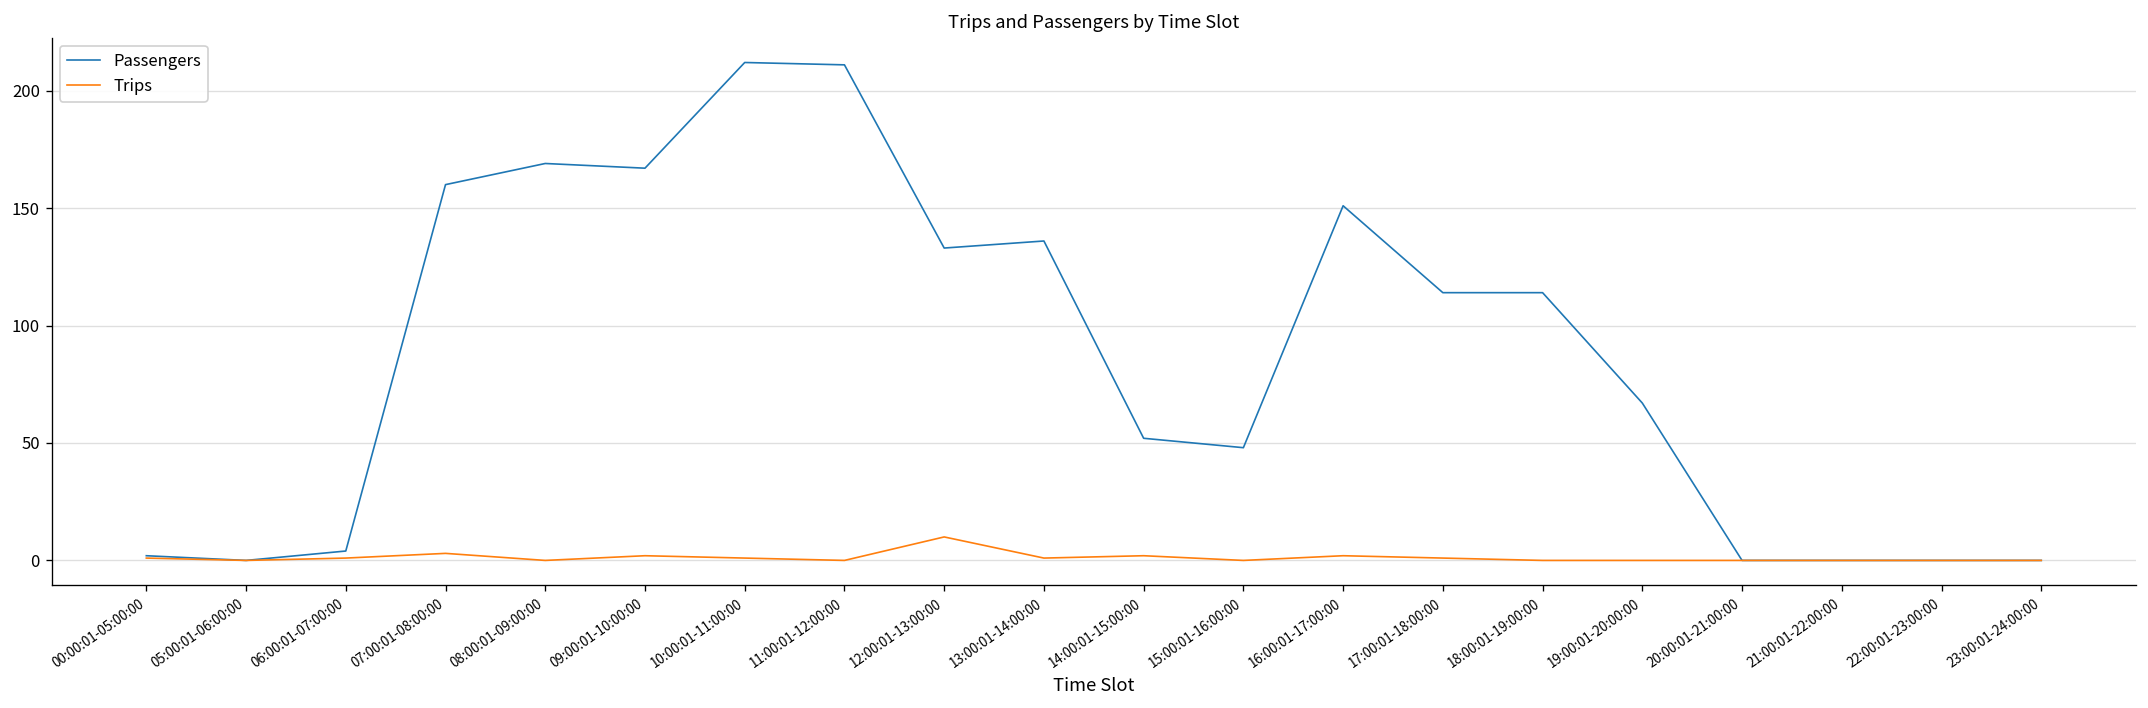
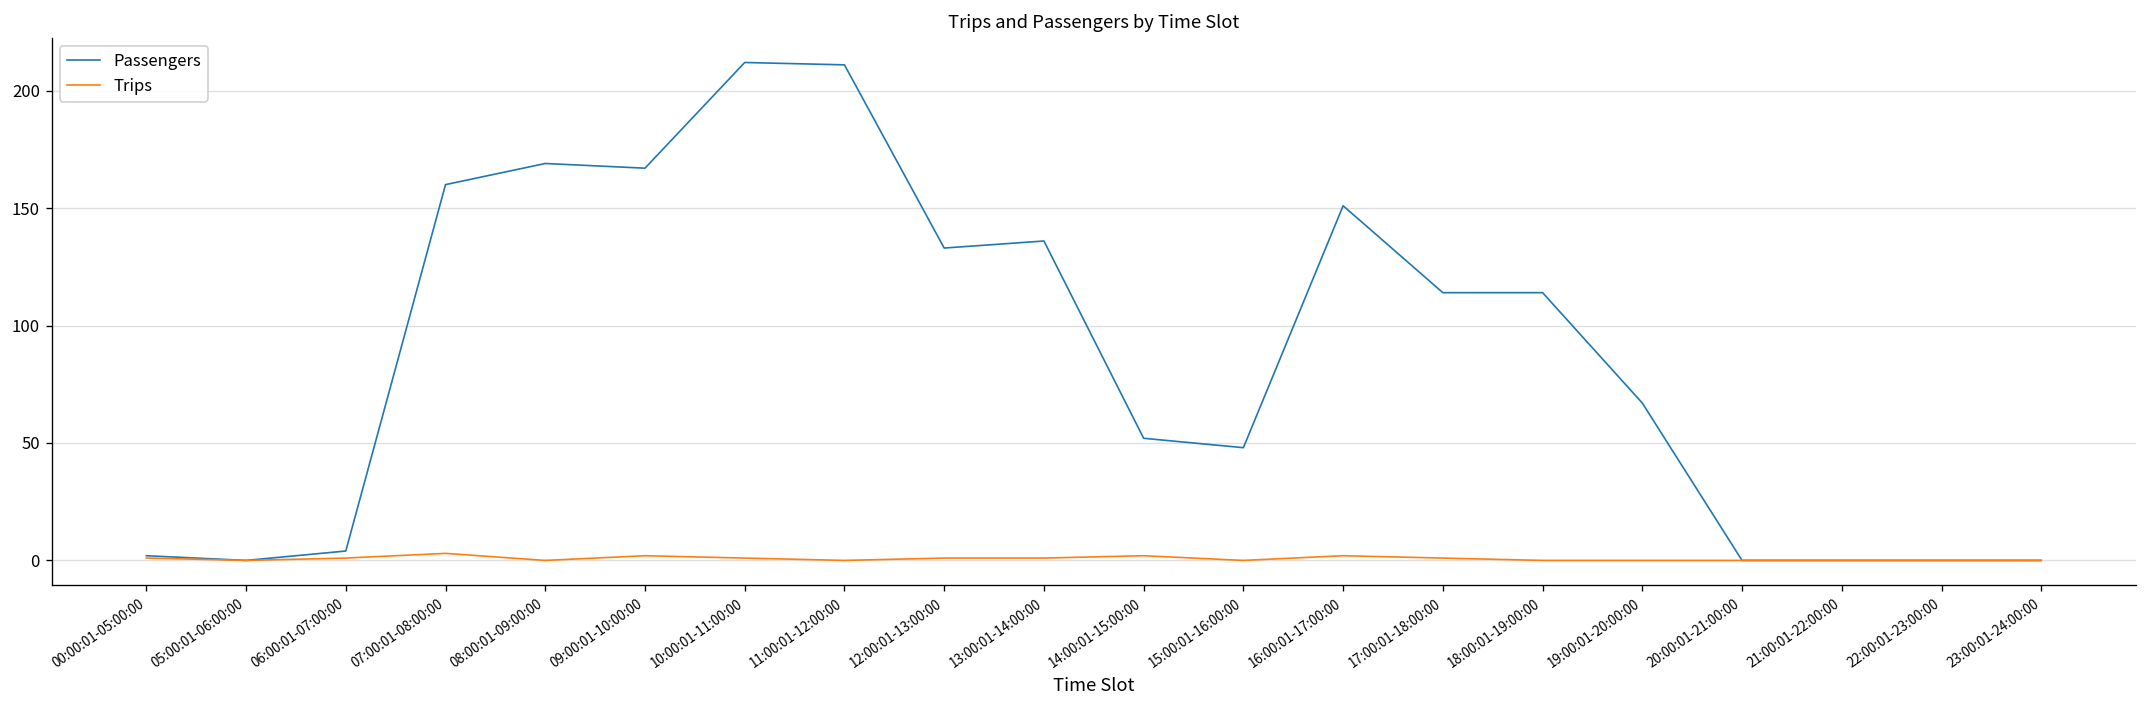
  {
    "Passengers": {
      "06:00:01-07:00:00": 4,
      "07:00:01-08:00:00": 160,
      "08:00:01-09:00:00": 169,
      "09:00:01-10:00:00": 167,
      "10:00:01-11:00:00": 212,
      "11:00:01-12:00:00": 211,
      "12:00:01-13:00:00": 133,
      "13:00:01-14:00:00": 136,
      "14:00:01-15:00:00": 52,
      "15:00:01-16:00:00": 48,
      "16:00:01-17:00:00": 151,
      "17:00:01-18:00:00": 114,
      "18:00:01-19:00:00": 114,
      "19:00:01-20:00:00": 67
    },
    "Trips": {
      "06:00:01-07:00:00": 1,
      "07:00:01-08:00:00": 3,
      "08:00:01-09:00:00": 0,
      "09:00:01-10:00:00": 2,
      "10:00:01-11:00:00": 1,
      "11:00:01-12:00:00": 0,
-     "12:00:01-13:00:00": 10,
+     "12:00:01-13:00:00": 1,
      "13:00:01-14:00:00": 1,
      "14:00:01-15:00:00": 2,
      "15:00:01-16:00:00": 0,
      "16:00:01-17:00:00": 2,
      "17:00:01-18:00:00": 1,
      "18:00:01-19:00:00": 0,
      "19:00:01-20:00:00": 0
    }
  }
